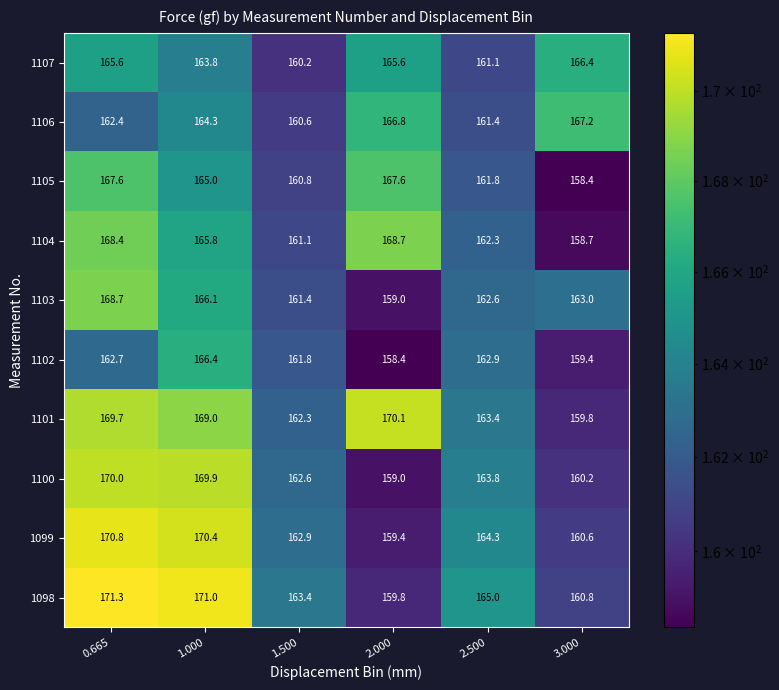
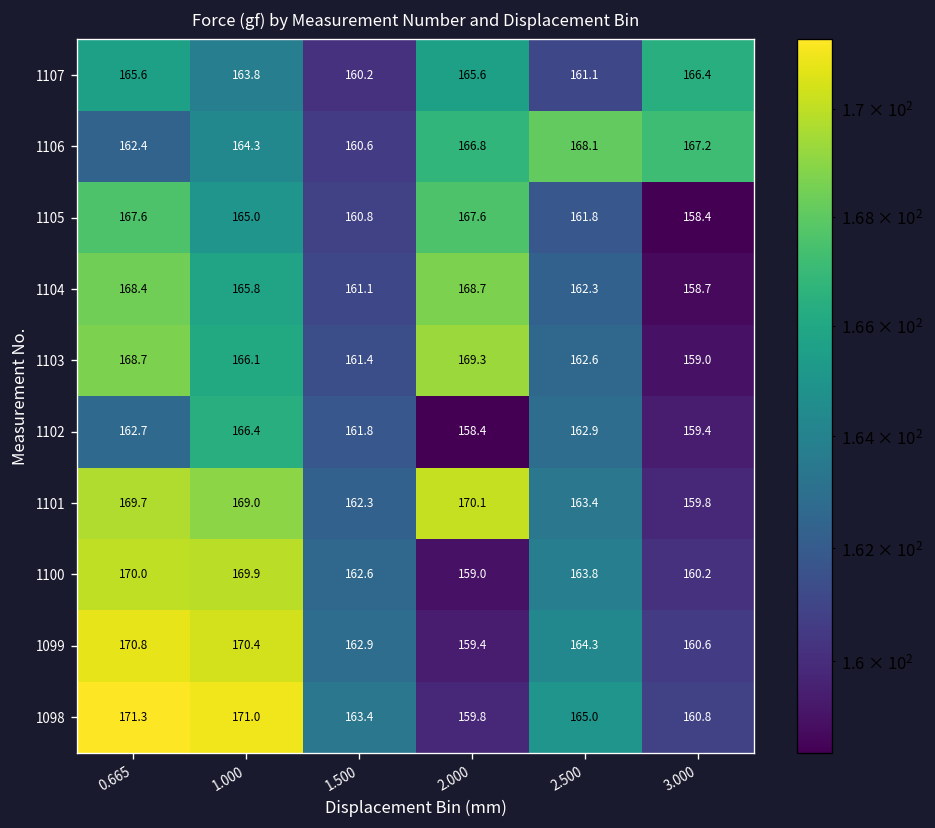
  {
    "1107": {
      "0.665": 165.6,
      "1.000": 163.8,
      "1.500": 160.2,
      "2.000": 165.6,
      "2.500": 161.1,
      "3.000": 166.4
    },
    "1106": {
      "0.665": 162.4,
      "1.000": 164.3,
      "1.500": 160.6,
      "2.000": 166.8,
-     "2.500": 161.4,
+     "2.500": 168.1,
      "3.000": 167.2
    },
    "1105": {
      "0.665": 167.6,
      "1.000": 165.0,
      "1.500": 160.8,
      "2.000": 167.6,
      "2.500": 161.8,
      "3.000": 158.4
    },
    "1104": {
      "0.665": 168.4,
      "1.000": 165.8,
      "1.500": 161.1,
      "2.000": 168.7,
      "2.500": 162.3,
      "3.000": 158.7
    },
    "1103": {
      "0.665": 168.7,
      "1.000": 166.1,
      "1.500": 161.4,
-     "2.000": 159.0,
+     "2.000": 169.3,
      "2.500": 162.6,
-     "3.000": 163.0
+     "3.000": 159.0
    },
    "1102": {
      "0.665": 162.7,
      "1.000": 166.4,
      "1.500": 161.8,
      "2.000": 158.4,
      "2.500": 162.9,
      "3.000": 159.4
    },
    "1101": {
      "0.665": 169.7,
      "1.000": 169.0,
      "1.500": 162.3,
      "2.000": 170.1,
      "2.500": 163.4,
      "3.000": 159.8
    },
    "1100": {
      "0.665": 170.0,
      "1.000": 169.9,
      "1.500": 162.6,
      "2.000": 159.0,
      "2.500": 163.8,
      "3.000": 160.2
    },
    "1099": {
      "0.665": 170.8,
      "1.000": 170.4,
      "1.500": 162.9,
      "2.000": 159.4,
      "2.500": 164.3,
      "3.000": 160.6
    },
    "1098": {
      "0.665": 171.3,
      "1.000": 171.0,
      "1.500": 163.4,
      "2.000": 159.8,
      "2.500": 165.0,
      "3.000": 160.8
    }
  }
